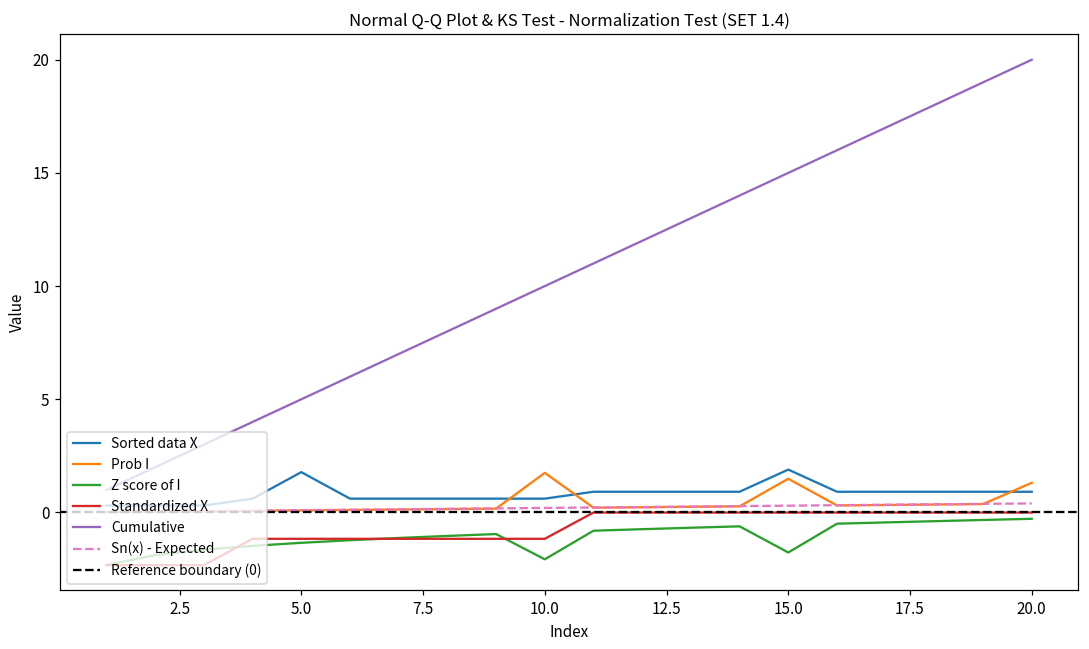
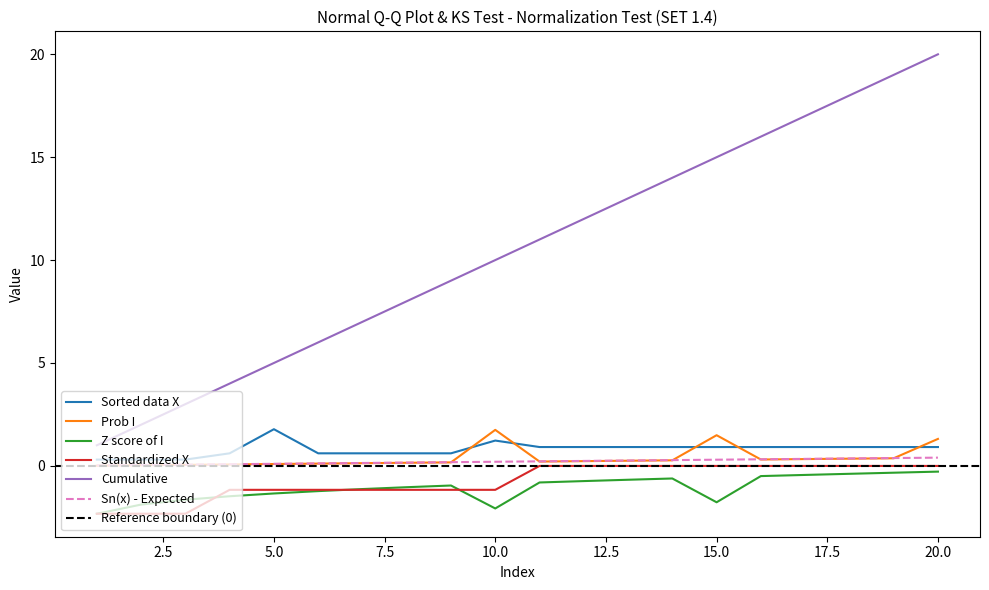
  {
    "Sorted data X": {
      "5.0": 1.8,
-     "10.0": 0.6,
-     "15.0": 1.9,
+     "10.0": 1.2,
+     "15.0": 0.9,
      "20.0": 0.9
    },
    "Prob I": {
      "10.0": 1.8,
      "15.0": 1.5,
      "20.0": 1.3
    },
    "Z score of I": {
      "5.0": -1.3,
      "10.0": -2.1,
      "15.0": -1.8,
      "20.0": -0.3
    },
    "Standardized X": {
      "5.0": -1.2,
      "10.0": -1.2,
      "15.0": 0.0,
      "20.0": 0.0
    },
    "Cumulative": {
      "5.0": 5.0,
      "10.0": 10.0,
      "15.0": 15.0,
      "20.0": 20.0
    },
    "Sn(x) - Expected": {
      "10.0": 0.2,
      "15.0": 0.3,
      "20.0": 0.4
    }
  }
